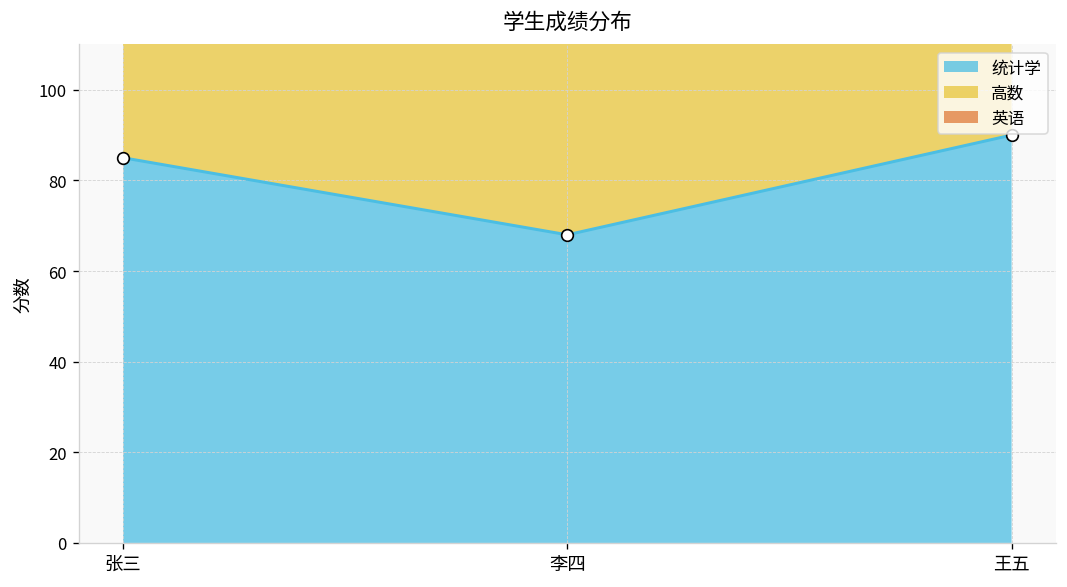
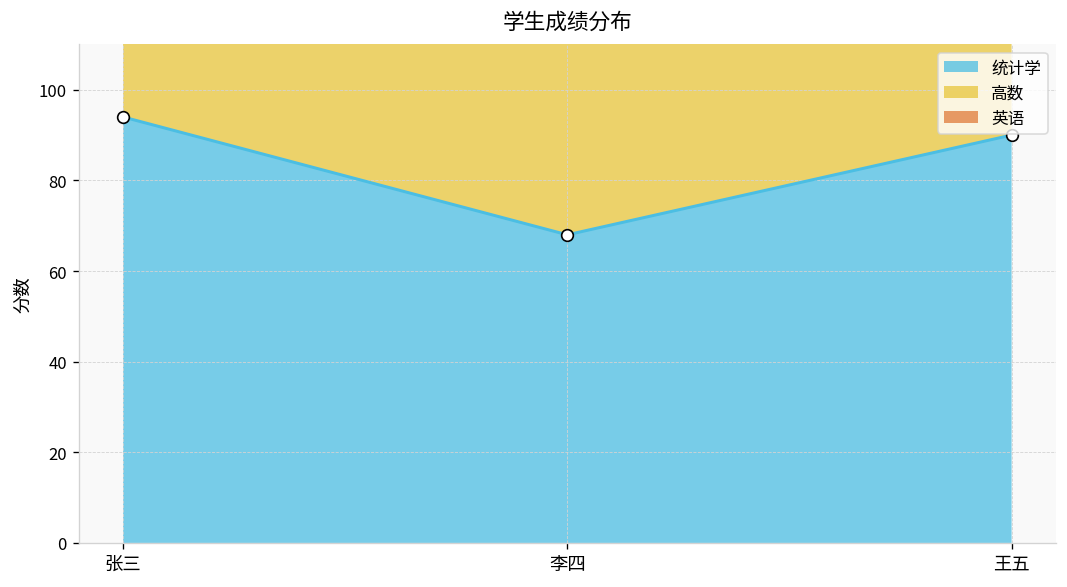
  {
    "统计学": {
-     "张三": 85,
+     "张三": 94,
      "李四": 68,
      "王五": 90
    }
  }
